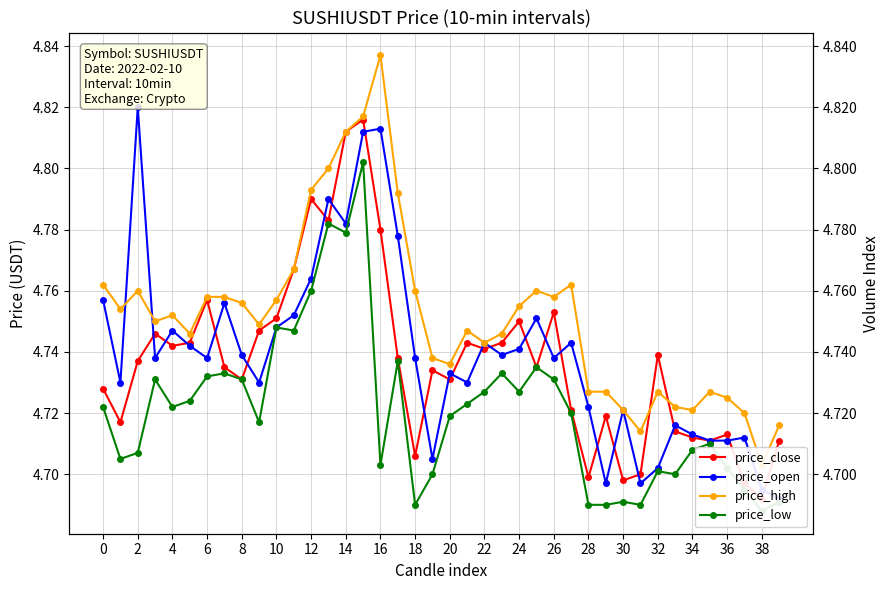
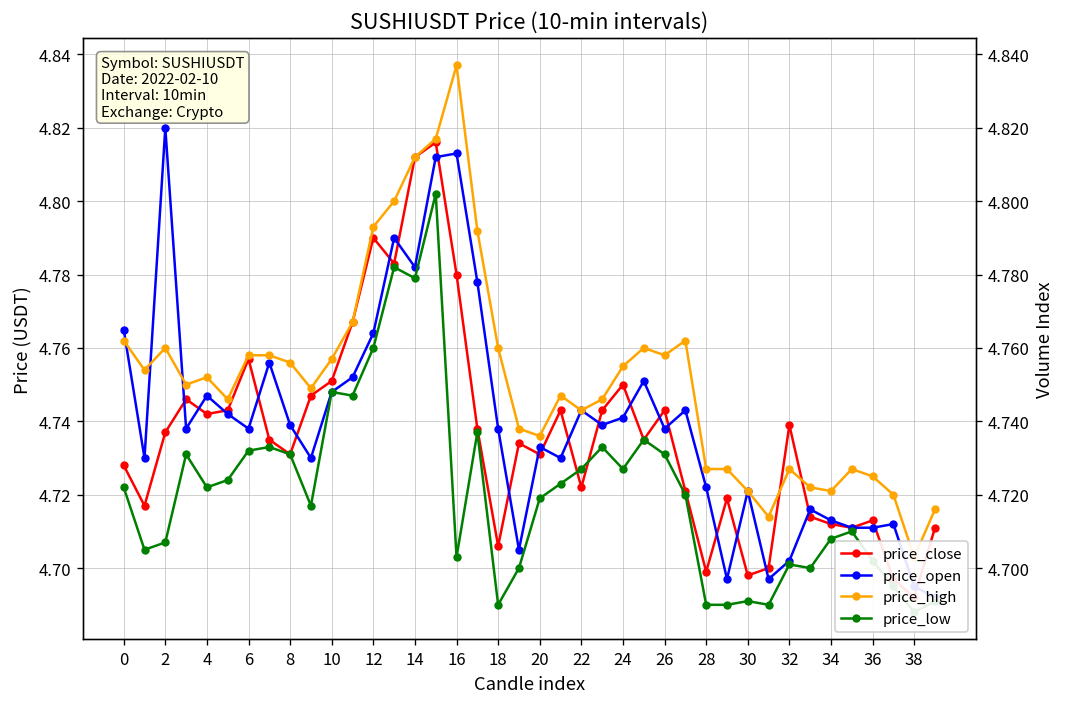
  {
    "price_close": {
      "0": 4.728,
      "2": 4.737,
      "4": 4.742,
      "6": 4.757,
      "10": 4.751,
      "12": 4.790,
      "16": 4.780,
      "18": 4.706,
      "20": 4.731,
-     "22": 4.741,
+     "22": 4.722,
      "24": 4.750,
-     "26": 4.753,
+     "26": 4.743,
      "28": 4.699,
      "30": 4.698,
      "32": 4.739,
      "34": 4.712,
      "36": 4.713
    },
    "price_open": {
-     "0": 4.757,
+     "0": 4.765,
      "4": 4.747,
      "6": 4.738,
      "8": 4.739,
      "12": 4.764,
      "14": 4.782,
      "16": 4.813,
      "18": 4.738,
      "20": 4.733,
      "24": 4.741,
      "26": 4.738,
      "28": 4.722,
      "32": 4.702,
      "34": 4.713,
      "36": 4.711
    },
    "price_high": {
      "0": 4.762,
      "2": 4.760,
      "4": 4.752,
      "6": 4.758,
      "8": 4.756,
      "10": 4.757,
      "12": 4.793,
      "16": 4.837,
      "18": 4.760,
      "20": 4.736,
      "24": 4.755,
      "26": 4.758,
      "28": 4.727,
      "32": 4.727,
      "34": 4.721,
      "36": 4.725
    },
    "price_low": {
      "0": 4.722,
      "2": 4.707,
      "4": 4.722,
      "6": 4.732,
      "12": 4.760,
      "14": 4.779,
      "16": 4.703,
      "18": 4.690,
      "20": 4.719,
      "22": 4.727,
      "24": 4.727,
      "26": 4.731,
      "28": 4.690,
      "30": 4.691,
      "32": 4.701,
      "34": 4.708
    }
  }
